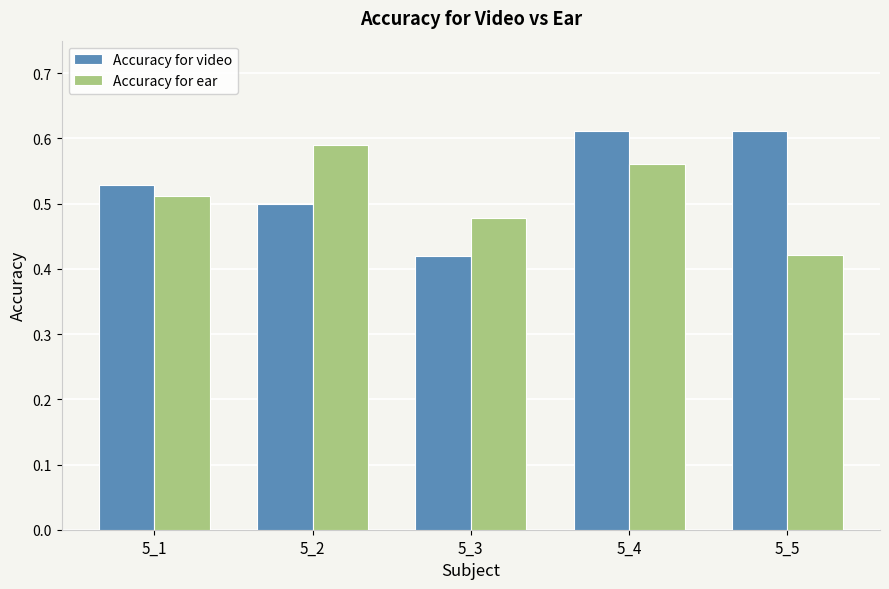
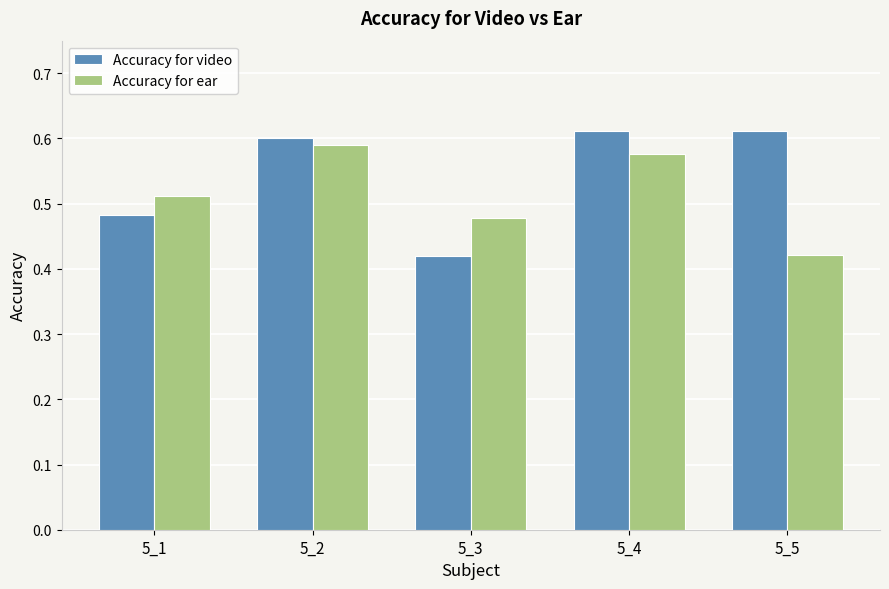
  {
    "Accuracy for video": {
-     "5_1": 0.53,
-     "5_2": 0.5,
+     "5_1": 0.48,
+     "5_2": 0.6,
      "5_3": 0.42,
      "5_4": 0.61,
      "5_5": 0.61
    },
    "Accuracy for ear": {
      "5_1": 0.51,
      "5_2": 0.59,
      "5_3": 0.48,
-     "5_4": 0.56,
+     "5_4": 0.58,
      "5_5": 0.42
    }
  }
